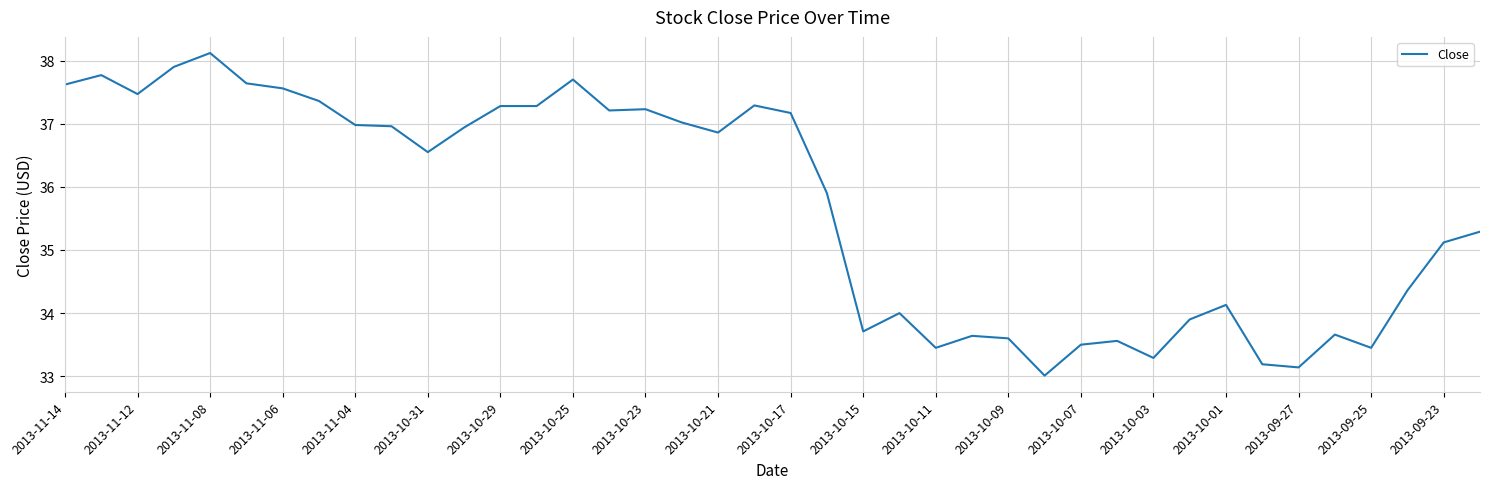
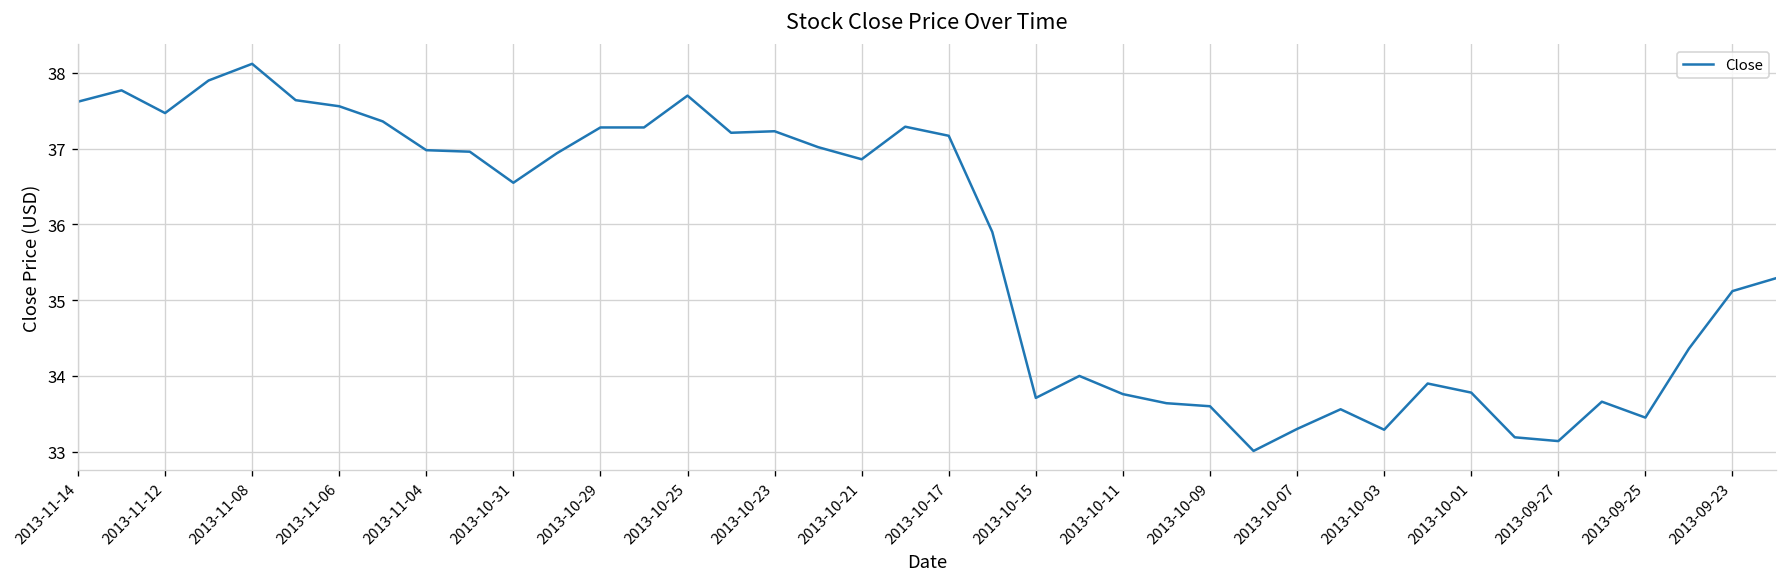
  {
    "2013-11-14": 37.6,
    "2013-11-12": 37.5,
    "2013-11-08": 38.1,
    "2013-11-06": 37.6,
    "2013-11-04": 37.0,
    "2013-10-31": 36.6,
    "2013-10-29": 37.3,
    "2013-10-25": 37.7,
    "2013-10-23": 37.2,
    "2013-10-21": 36.9,
    "2013-10-17": 37.2,
    "2013-10-15": 33.7,
-   "2013-10-11": 33.5,
+   "2013-10-11": 33.8,
    "2013-10-09": 33.6,
-   "2013-10-07": 33.5,
+   "2013-10-07": 33.3,
    "2013-10-03": 33.3,
-   "2013-10-01": 34.1,
+   "2013-10-01": 33.8,
    "2013-09-27": 33.1,
    "2013-09-25": 33.5,
    "2013-09-23": 35.1
  }
